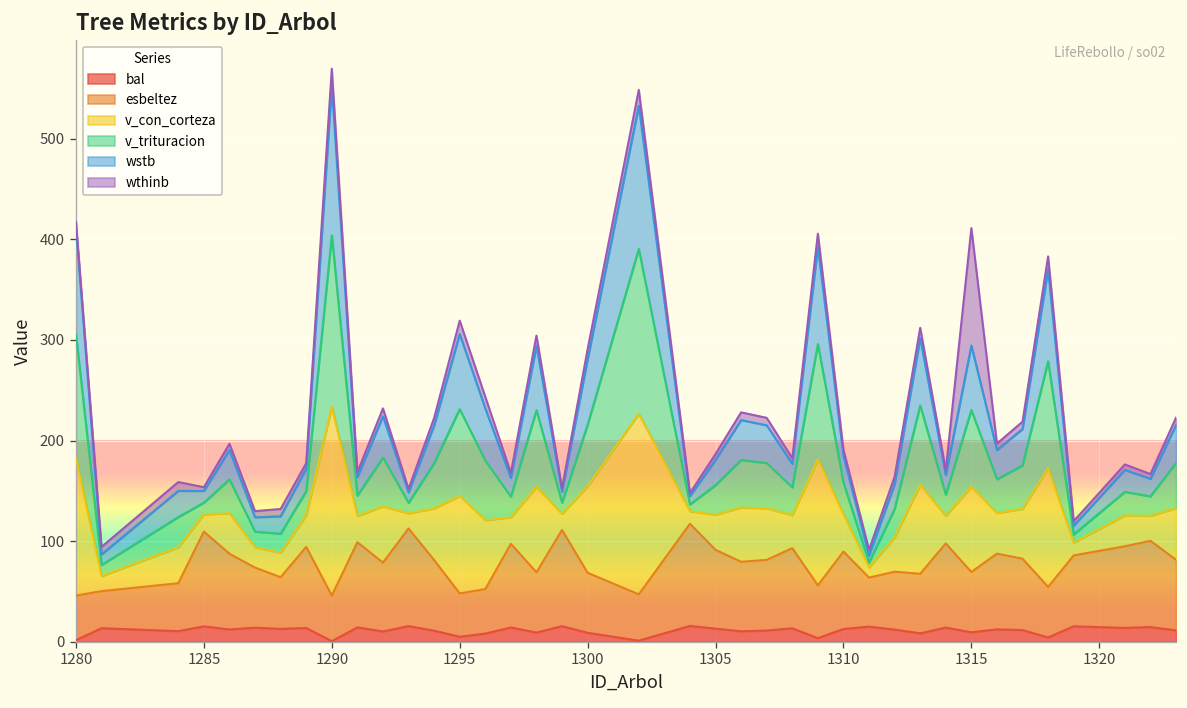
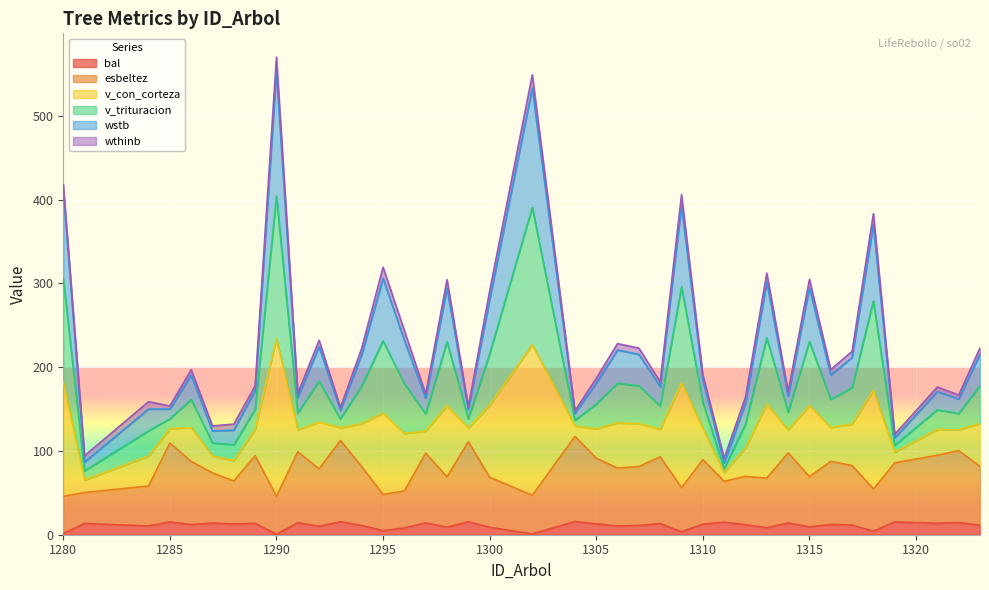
  {
    "v_con_corteza": {
      "1280": 140,
      "1285": 20,
      "1290": 190,
      "1295": 100,
      "1300": 90,
      "1305": 40,
      "1310": 40,
      "1315": 80
    },
    "v_trituracion": {
      "1280": 120,
      "1285": 10,
      "1290": 170,
      "1295": 90,
      "1300": 60,
      "1305": 30,
      "1310": 30,
      "1315": 80
    },
    "wstb": {
      "1280": 110,
      "1285": 10,
      "1290": 150,
      "1295": 70,
      "1300": 70,
      "1305": 30,
      "1310": 30,
      "1315": 60
    },
    "wthinb": {
      "1280": 10,
      "1285": 0,
      "1290": 20,
      "1295": 10,
      "1300": 10,
      "1305": 10,
      "1310": 10,
-     "1315": 120
+     "1315": 10
    }
  }
